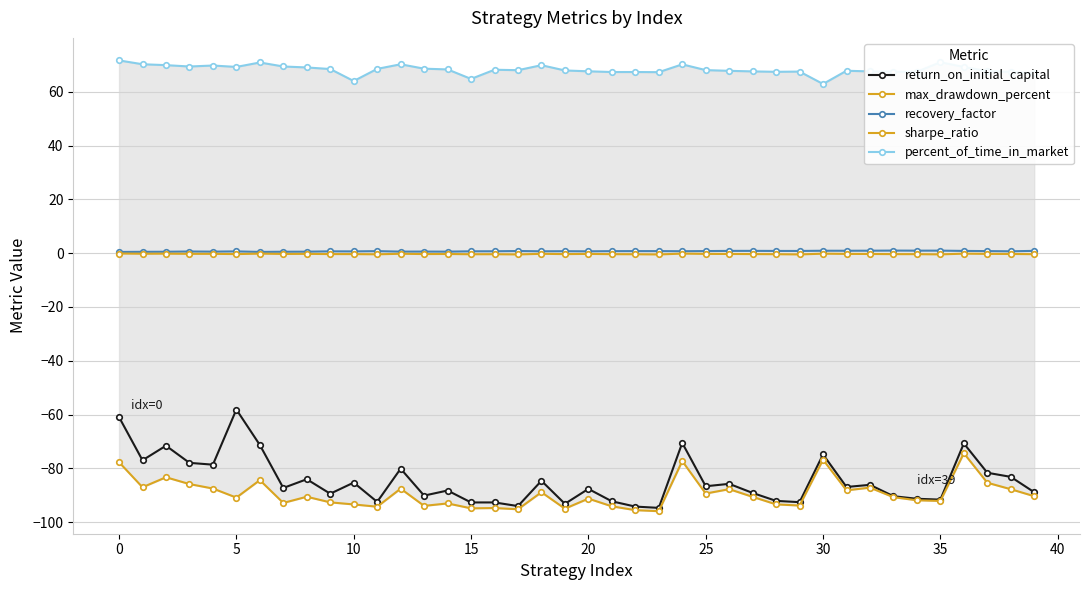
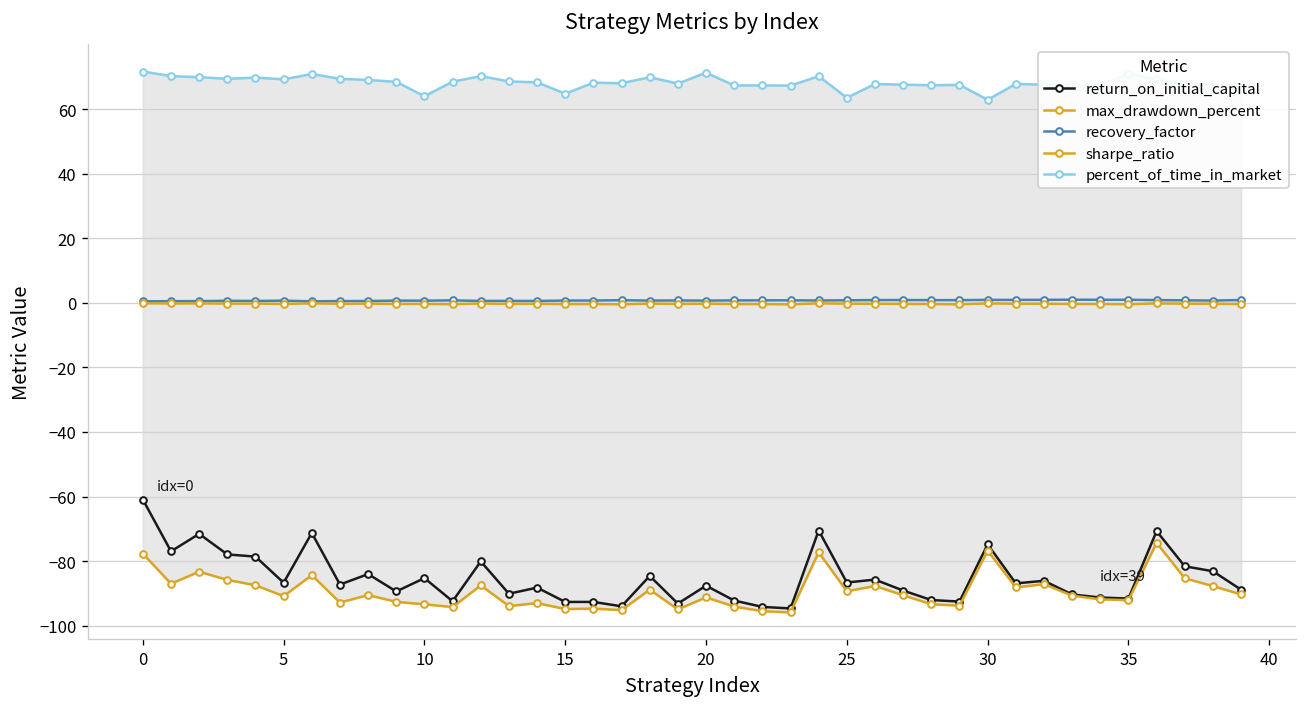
  {
    "return_on_initial_capital": {
-     "5": -58,
+     "5": -87,
      "10": -85,
      "15": -93,
      "20": -88,
      "25": -87,
      "30": -75
    },
    "recovery_factor": {
      "5": 1,
      "10": 1,
      "15": 1,
      "20": 1,
      "25": 1,
      "30": 1,
      "35": 1
    },
    "percent_of_time_in_market": {
      "0": 72,
      "5": 69,
      "10": 64,
      "15": 65,
-     "20": 68,
-     "25": 68,
+     "20": 71,
+     "25": 63,
      "30": 63
    }
  }
